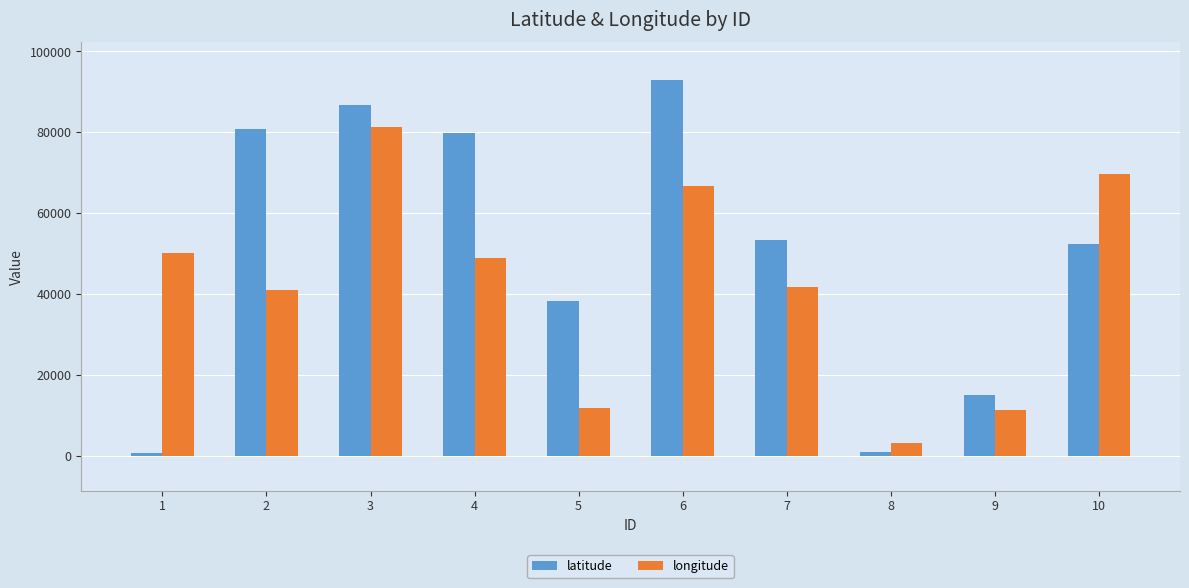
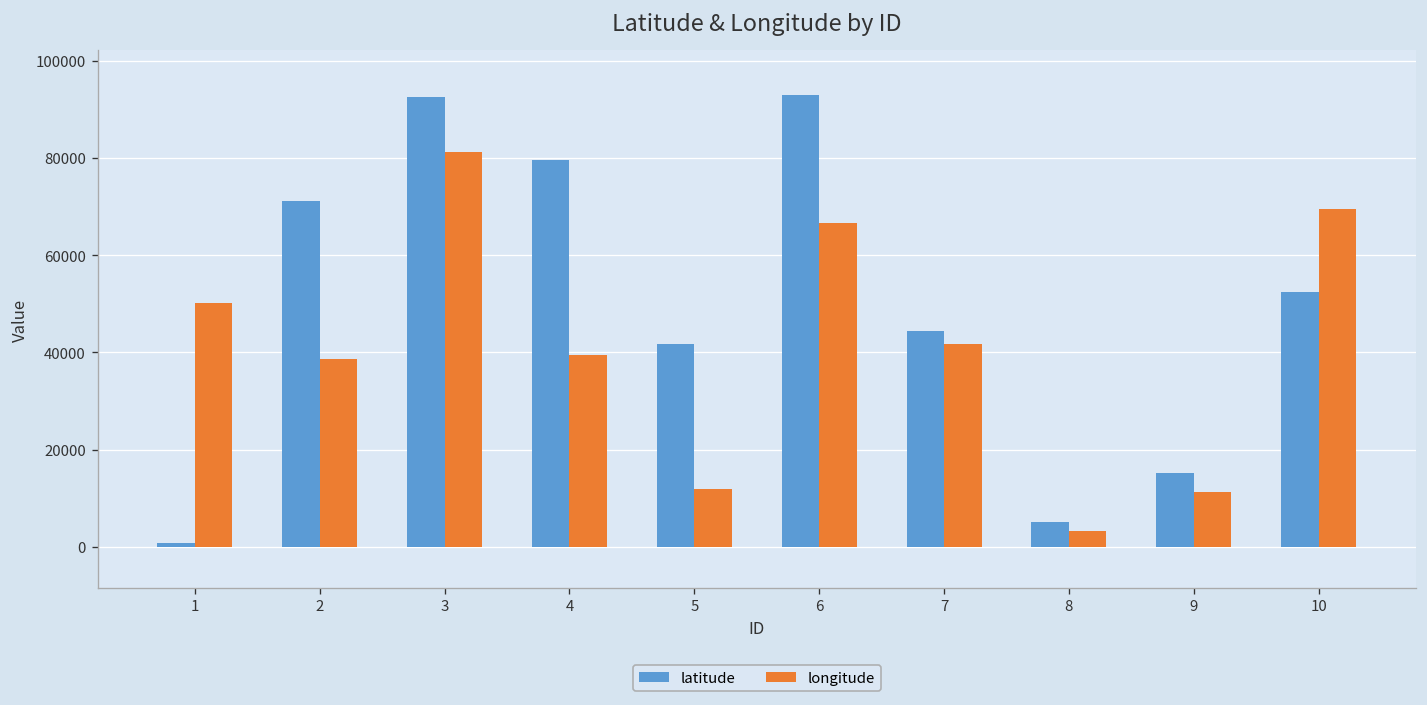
  {
    "latitude": {
      "1": 1000,
-     "2": 81000,
-     "3": 87000,
+     "2": 71000,
+     "3": 93000,
      "4": 80000,
-     "5": 38000,
+     "5": 42000,
      "6": 93000,
-     "7": 53000,
-     "8": 1000,
+     "7": 44000,
+     "8": 5000,
      "9": 15000,
      "10": 52000
    },
    "longitude": {
      "1": 50000,
-     "2": 41000,
+     "2": 39000,
      "3": 81000,
-     "4": 49000,
+     "4": 39000,
      "5": 12000,
      "6": 67000,
      "7": 42000,
      "8": 3000,
      "9": 11000,
      "10": 70000
    }
  }
